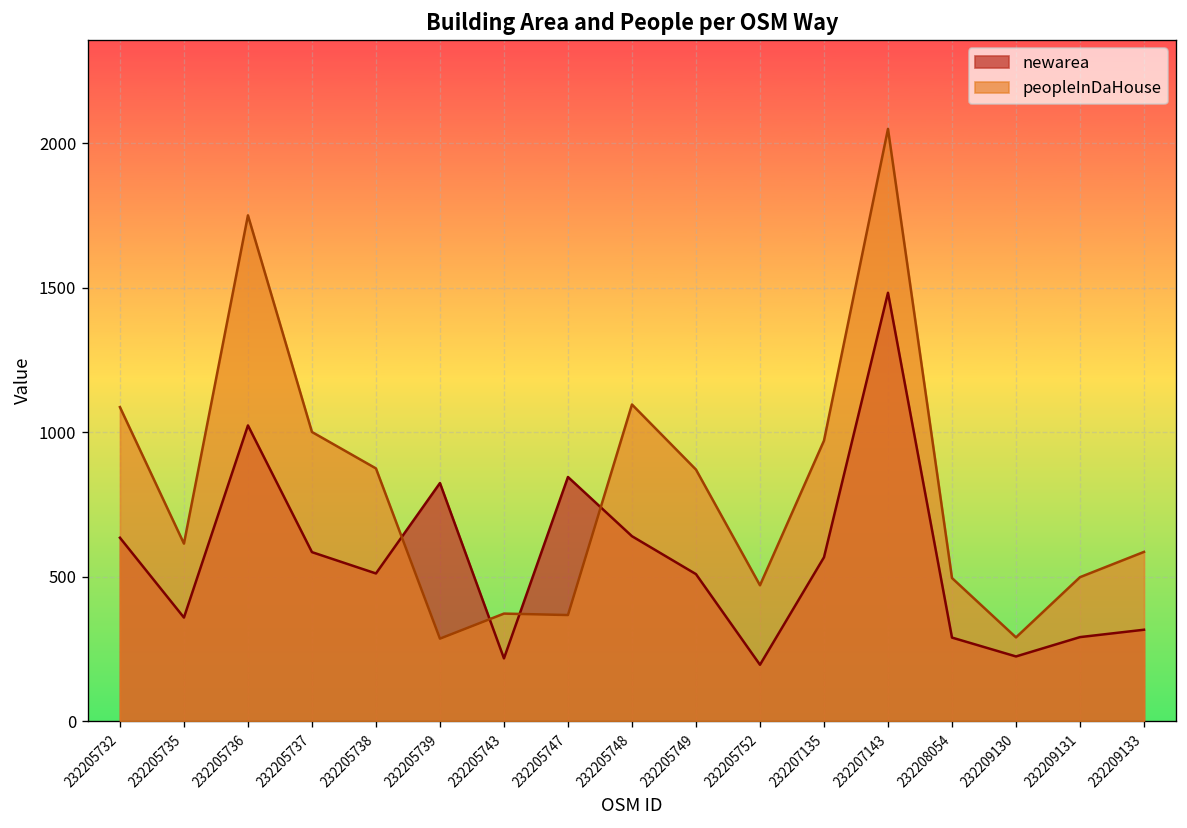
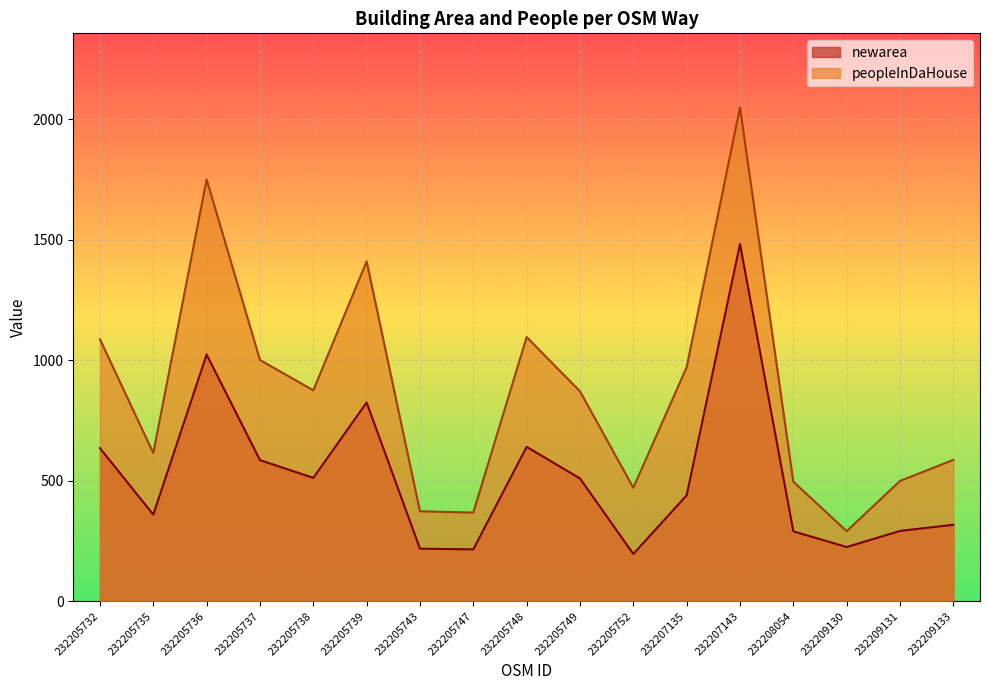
  {
    "newarea": {
      "232205732": 640,
      "232205735": 360,
      "232205736": 1020,
      "232205737": 590,
      "232205738": 510,
      "232205739": 820,
      "232205743": 220,
-     "232205747": 850,
+     "232205747": 220,
      "232205748": 640,
      "232205749": 510,
      "232205752": 200,
-     "232207135": 570,
+     "232207135": 440,
      "232207143": 1480,
      "232208054": 290,
      "232209130": 220,
      "232209131": 290,
      "232209133": 320
    },
    "peopleInDaHouse": {
      "232205732": 1090,
      "232205735": 620,
      "232205736": 1750,
      "232205737": 1000,
      "232205738": 880,
-     "232205739": 290,
+     "232205739": 1410,
      "232205743": 370,
      "232205747": 370,
      "232205748": 1100,
      "232205749": 870,
      "232205752": 470,
      "232207135": 970,
      "232207143": 2050,
      "232208054": 500,
      "232209130": 290,
      "232209131": 500,
      "232209133": 590
    }
  }
